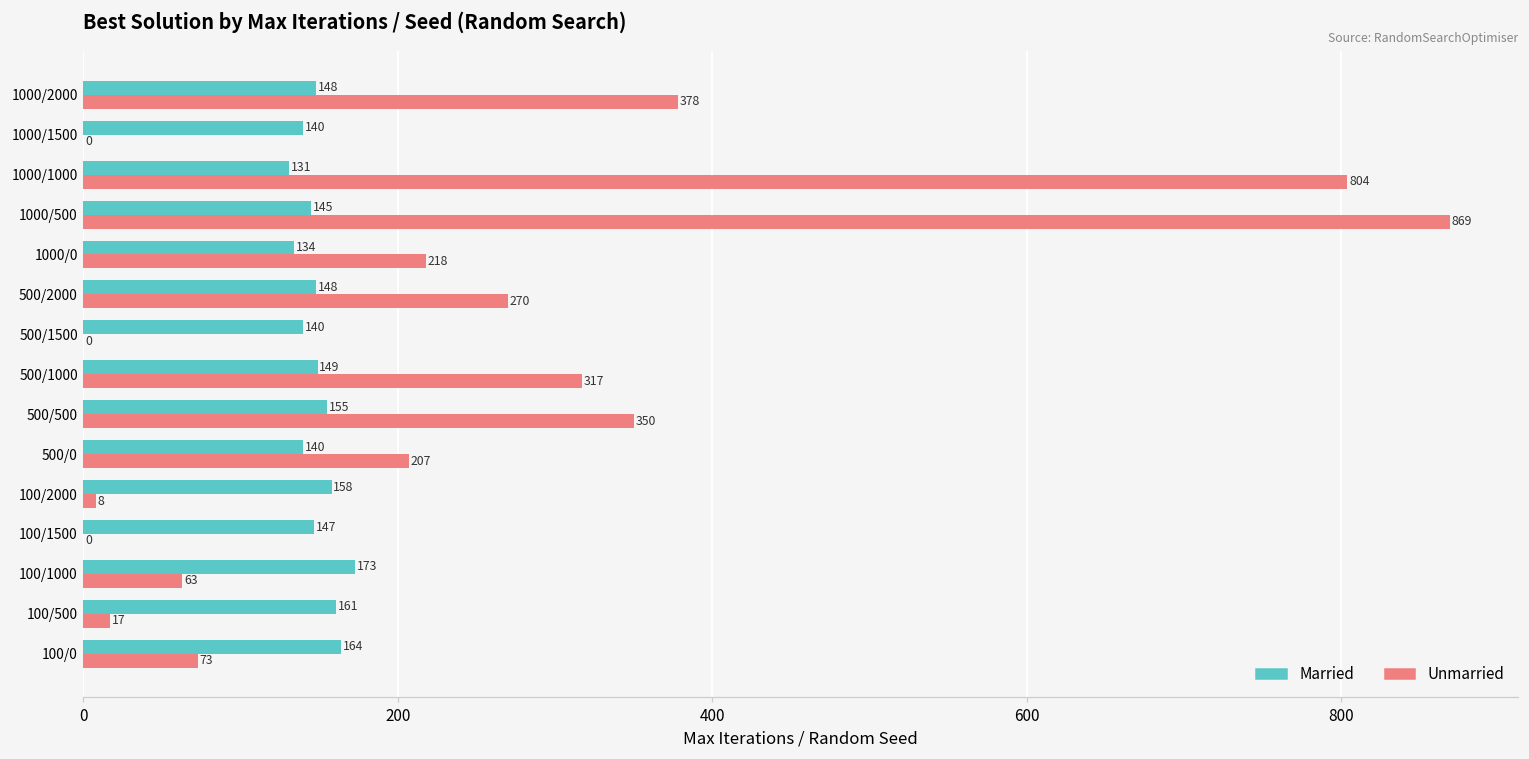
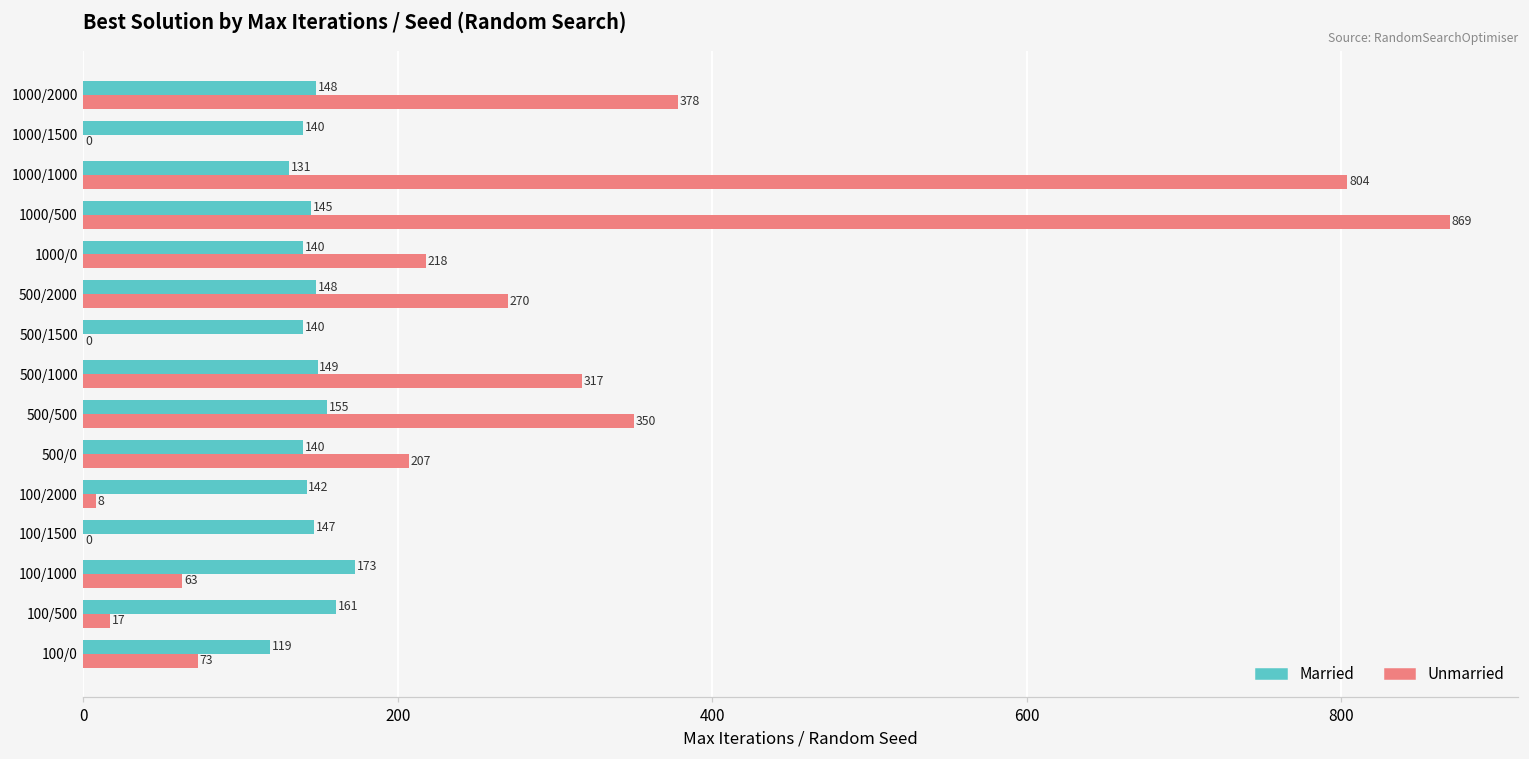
  {
    "Married": {
      "1000/2000": 148,
      "1000/1500": 140,
      "1000/1000": 131,
      "1000/500": 145,
-     "1000/0": 134,
+     "1000/0": 140,
      "500/2000": 148,
      "500/1500": 140,
      "500/1000": 149,
      "500/500": 155,
      "500/0": 140,
-     "100/2000": 158,
+     "100/2000": 142,
      "100/1500": 147,
      "100/1000": 173,
      "100/500": 161,
-     "100/0": 164
+     "100/0": 119
    },
    "Unmarried": {
      "1000/2000": 378,
      "1000/1500": 0,
      "1000/1000": 804,
      "1000/500": 869,
      "1000/0": 218,
      "500/2000": 270,
      "500/1500": 0,
      "500/1000": 317,
      "500/500": 350,
      "500/0": 207,
      "100/2000": 8,
      "100/1500": 0,
      "100/1000": 63,
      "100/500": 17,
      "100/0": 73
    }
  }
